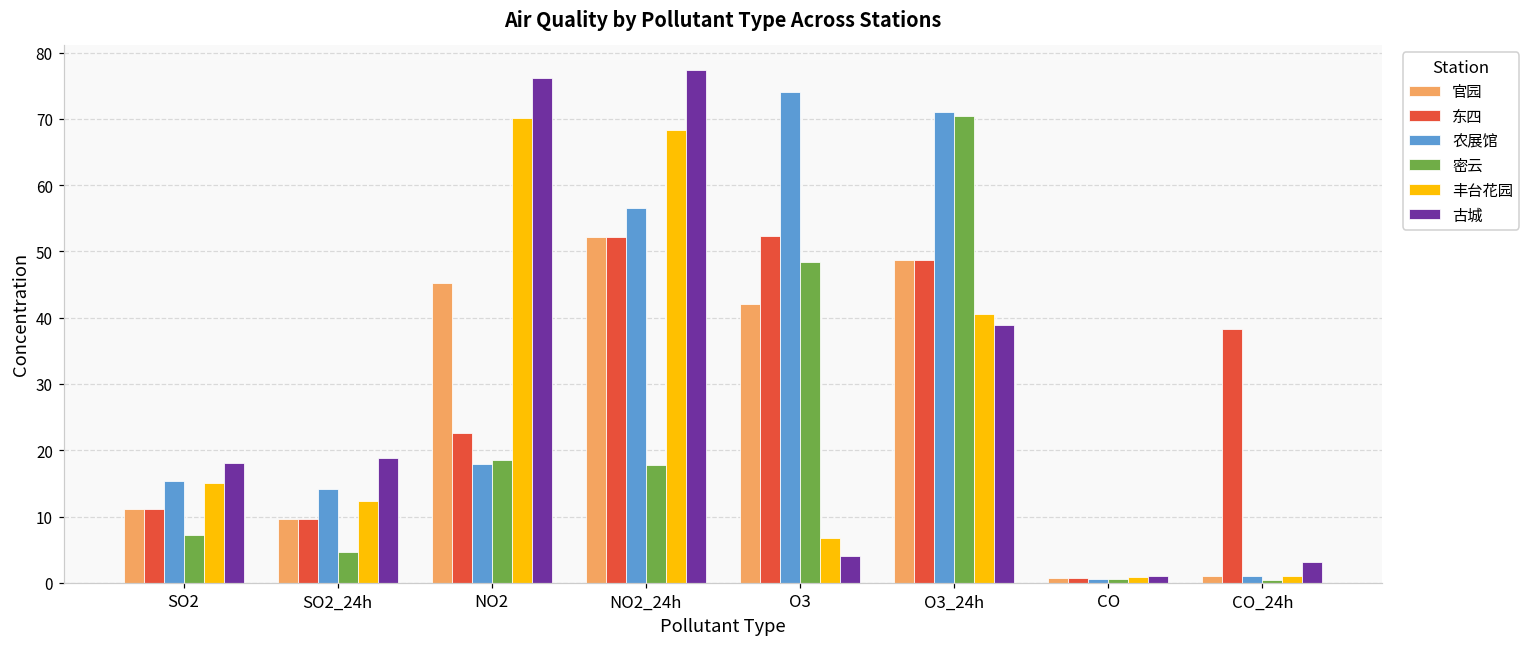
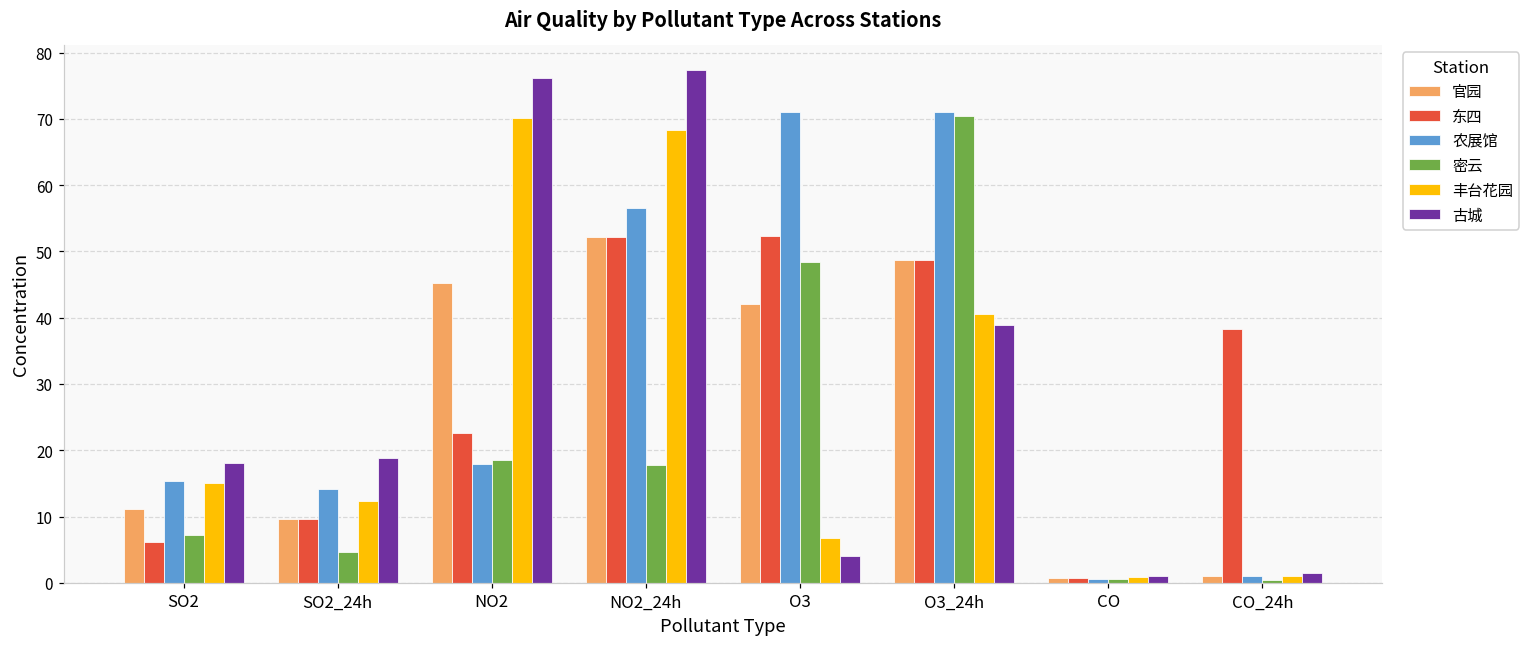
  {
    "官园": {
      "SO2": 11,
      "SO2_24h": 10,
      "NO2": 45,
      "NO2_24h": 52,
      "O3": 42,
      "O3_24h": 49,
      "CO": 1,
      "CO_24h": 1
    },
    "东四": {
-     "SO2": 11,
+     "SO2": 6,
      "SO2_24h": 10,
      "NO2": 23,
      "NO2_24h": 52,
      "O3": 52,
      "O3_24h": 49,
      "CO": 1,
      "CO_24h": 38
    },
    "农展馆": {
      "SO2": 15,
      "SO2_24h": 14,
      "NO2": 18,
      "NO2_24h": 57,
-     "O3": 74,
+     "O3": 71,
      "O3_24h": 71,
      "CO": 1,
      "CO_24h": 1
    },
    "密云": {
      "SO2": 7,
      "SO2_24h": 5,
      "NO2": 19,
      "NO2_24h": 18,
      "O3": 48,
      "O3_24h": 70,
      "CO": 1
    },
    "丰台花园": {
      "SO2": 15,
      "SO2_24h": 12,
      "NO2": 70,
      "NO2_24h": 68,
      "O3": 7,
      "O3_24h": 41,
      "CO": 1,
      "CO_24h": 1
    },
    "古城": {
      "SO2": 18,
      "SO2_24h": 19,
      "NO2": 76,
      "NO2_24h": 77,
      "O3": 4,
      "O3_24h": 39,
      "CO": 1,
-     "CO_24h": 3
+     "CO_24h": 2
    }
  }
